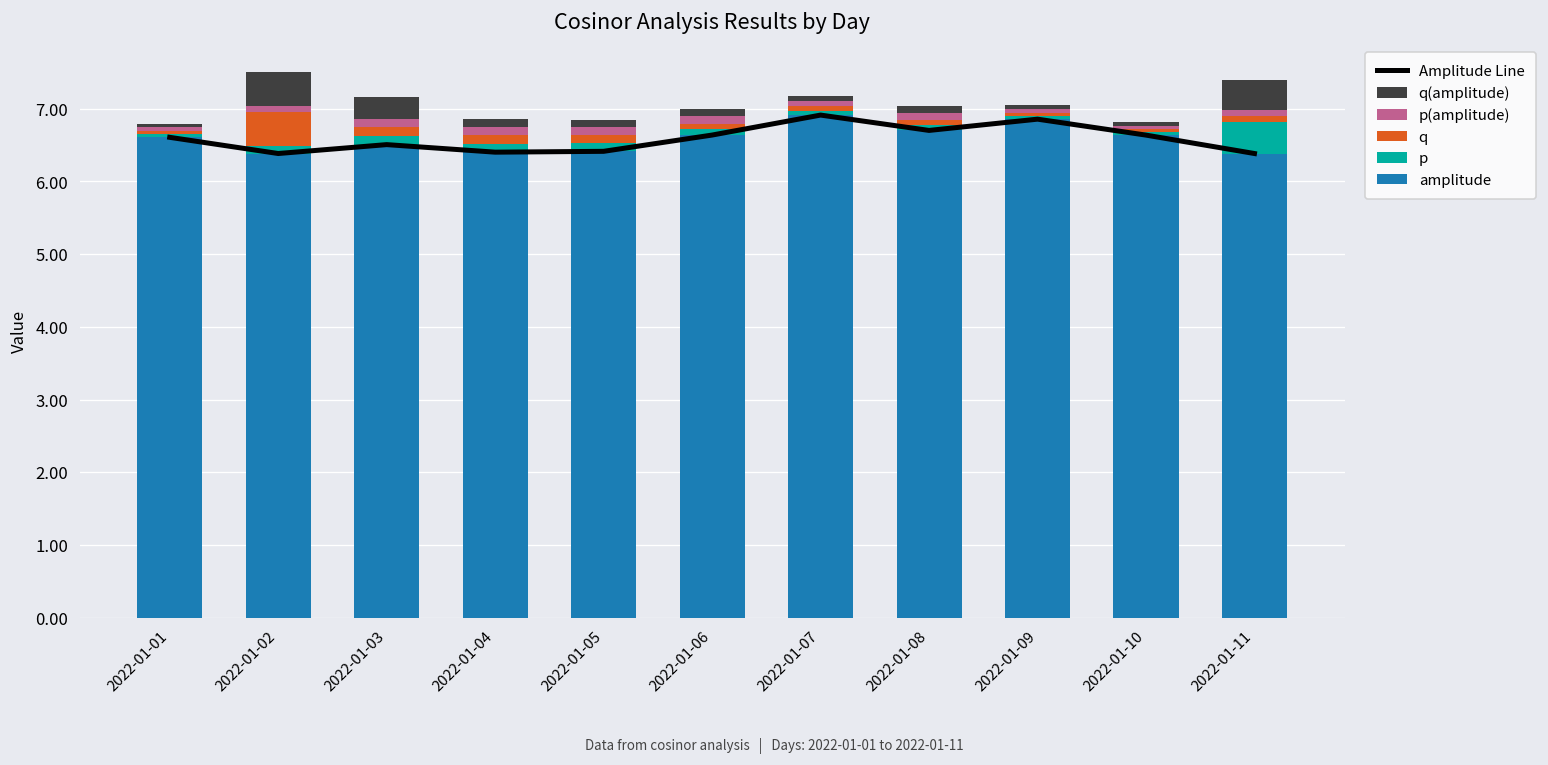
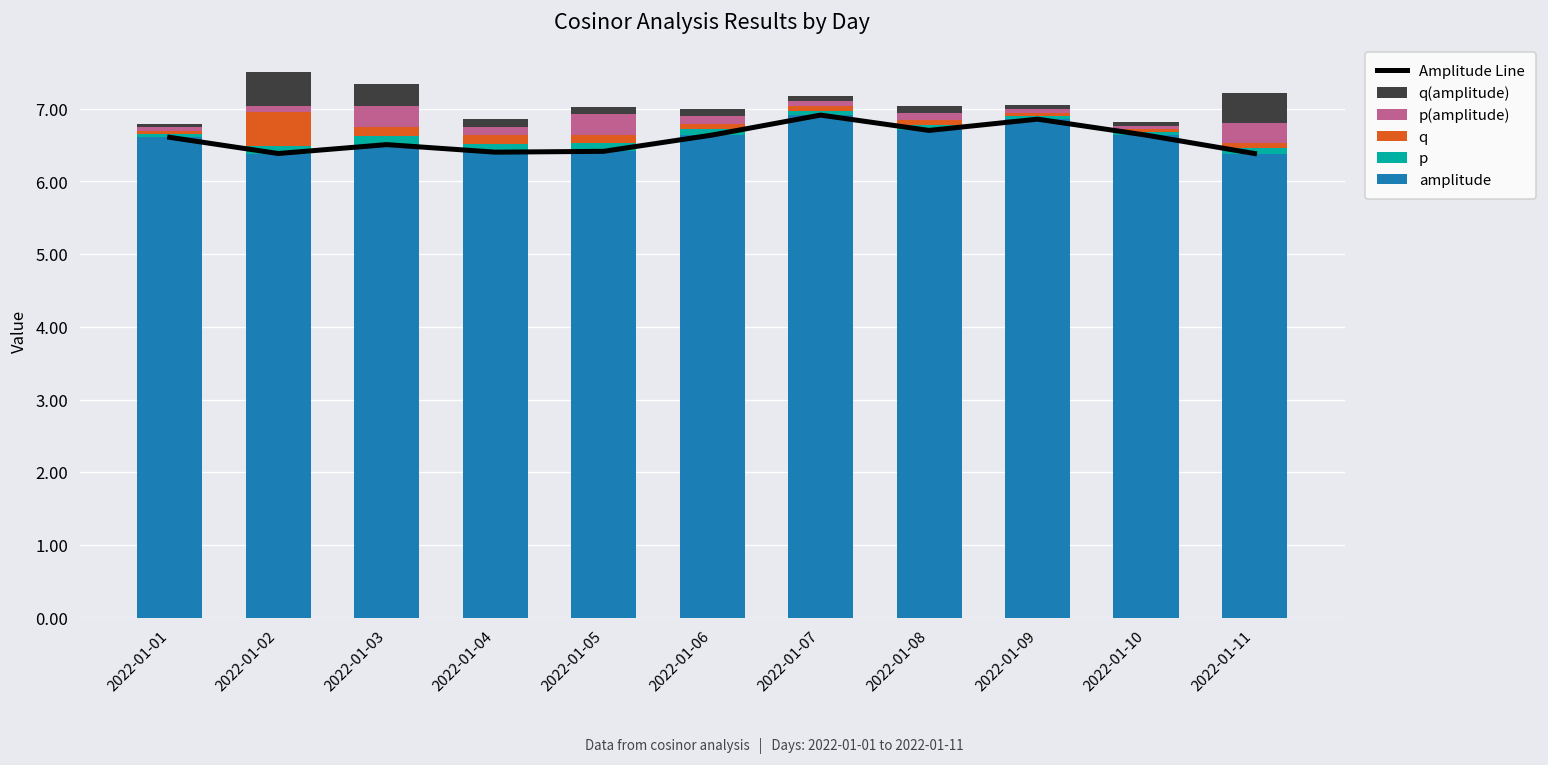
  {
    "amplitude": {
      "2022-01-01": 6.6,
      "2022-01-02": 6.4,
      "2022-01-03": 6.5,
      "2022-01-04": 6.4,
      "2022-01-05": 6.4,
      "2022-01-06": 6.6,
      "2022-01-07": 6.9,
      "2022-01-08": 6.7,
      "2022-01-09": 6.9,
      "2022-01-10": 6.6,
      "2022-01-11": 6.4
    },
    "p": {
      "2022-01-01": 0.0,
      "2022-01-02": 0.1,
      "2022-01-03": 0.1,
      "2022-01-04": 0.1,
      "2022-01-05": 0.1,
      "2022-01-06": 0.1,
      "2022-01-07": 0.1,
      "2022-01-08": 0.1,
-     "2022-01-11": 0.4
+     "2022-01-11": 0.1
    },
    "q": {
      "2022-01-01": 0.0,
      "2022-01-02": 0.5,
      "2022-01-03": 0.1,
      "2022-01-04": 0.1,
      "2022-01-05": 0.1,
      "2022-01-06": 0.1,
      "2022-01-07": 0.1,
      "2022-01-08": 0.1,
      "2022-01-11": 0.1
    },
    "p(amplitude)": {
      "2022-01-01": 0.0,
      "2022-01-02": 0.1,
-     "2022-01-03": 0.1,
+     "2022-01-03": 0.3,
      "2022-01-04": 0.1,
-     "2022-01-05": 0.1,
+     "2022-01-05": 0.3,
      "2022-01-06": 0.1,
      "2022-01-07": 0.1,
      "2022-01-08": 0.1,
      "2022-01-09": 0.1,
      "2022-01-10": 0.0,
-     "2022-01-11": 0.1
+     "2022-01-11": 0.3
    },
    "q(amplitude)": {
      "2022-01-01": 0.0,
      "2022-01-02": 0.5,
      "2022-01-03": 0.3,
      "2022-01-04": 0.1,
      "2022-01-05": 0.1,
      "2022-01-06": 0.1,
      "2022-01-07": 0.1,
      "2022-01-08": 0.1,
      "2022-01-09": 0.1,
      "2022-01-10": 0.0,
      "2022-01-11": 0.4
    }
  }
